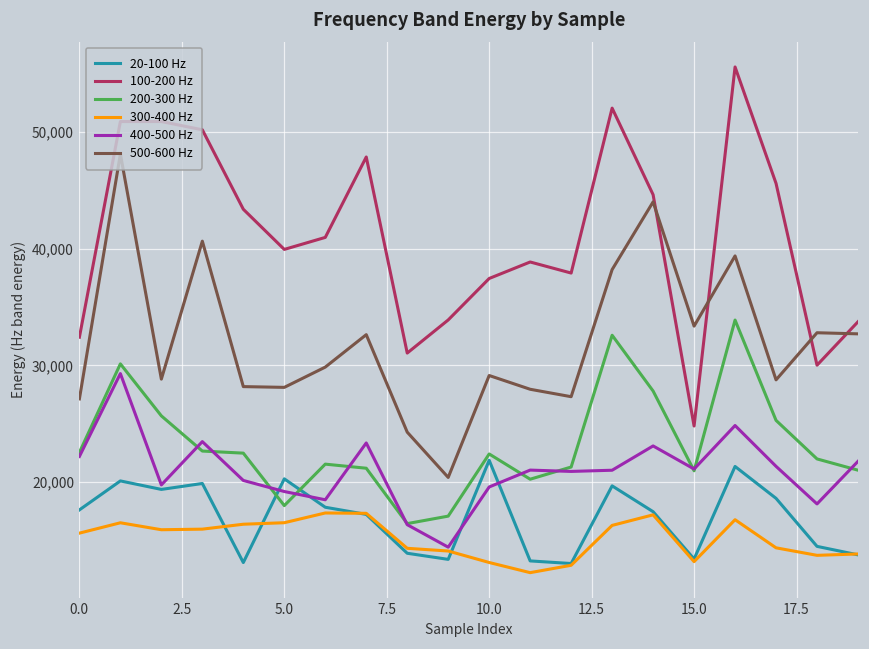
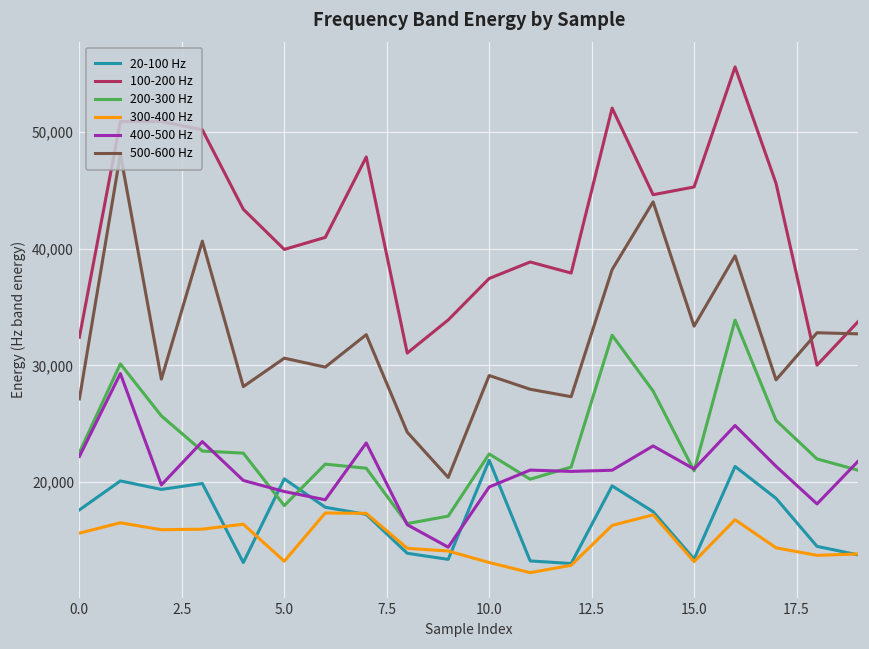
  {
    "20-100 Hz": {
      "0.0": "17,600",
      "5.0": "20,300",
      "10.0": "21,900"
    },
    "100-200 Hz": {
      "0.0": "32,400",
      "5.0": "39,900",
      "10.0": "37,400",
-     "15.0": "24,800"
+     "15.0": "45,300"
    },
    "200-300 Hz": {
      "0.0": "22,500",
      "5.0": "18,000",
      "10.0": "22,400"
    },
    "300-400 Hz": {
      "0.0": "15,600",
-     "5.0": "16,500",
+     "5.0": "13,200",
      "10.0": "13,100"
    },
    "400-500 Hz": {
      "0.0": "22,200",
      "5.0": "19,200",
      "10.0": "19,600"
    },
    "500-600 Hz": {
      "0.0": "27,100",
-     "5.0": "28,100",
+     "5.0": "30,600",
      "10.0": "29,100",
      "15.0": "33,400"
    }
  }
